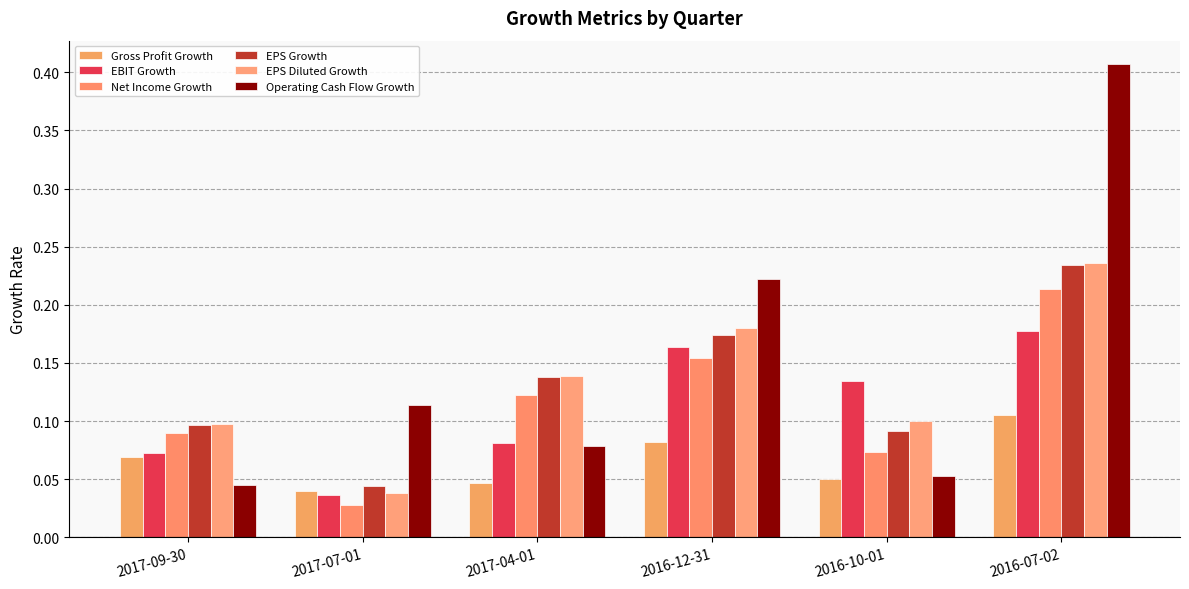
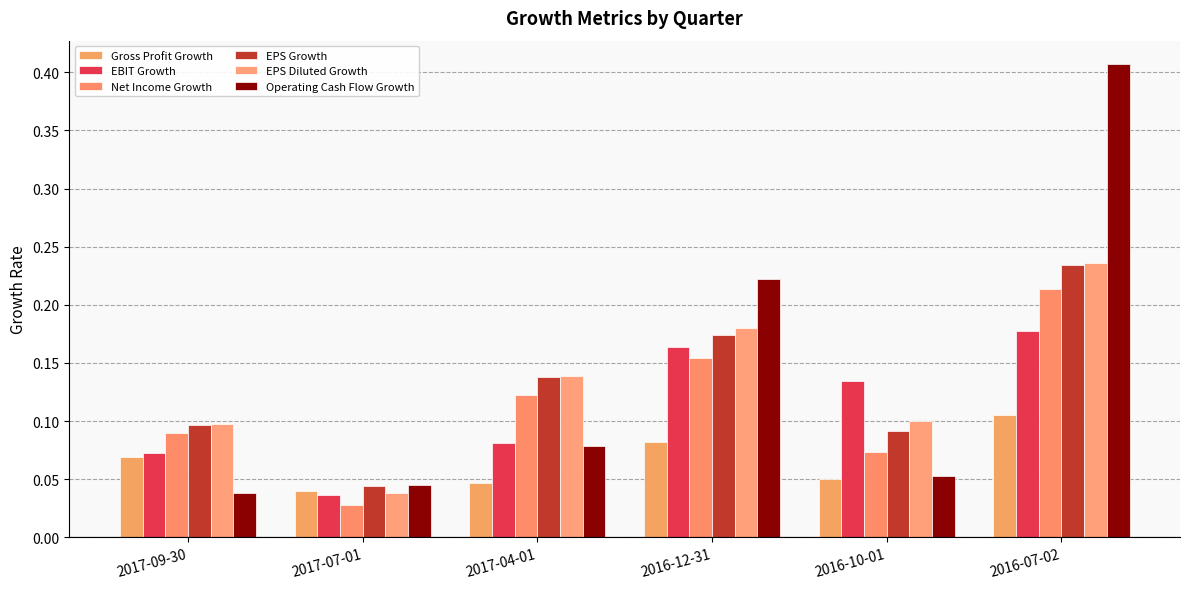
  {
    "Operating Cash Flow Growth": {
-     "2017-09-30": 0.045,
-     "2017-07-01": 0.114,
+     "2017-09-30": 0.038,
+     "2017-07-01": 0.045,
      "2017-04-01": 0.079,
      "2016-12-31": 0.222,
      "2016-10-01": 0.053,
      "2016-07-02": 0.407
    }
  }
